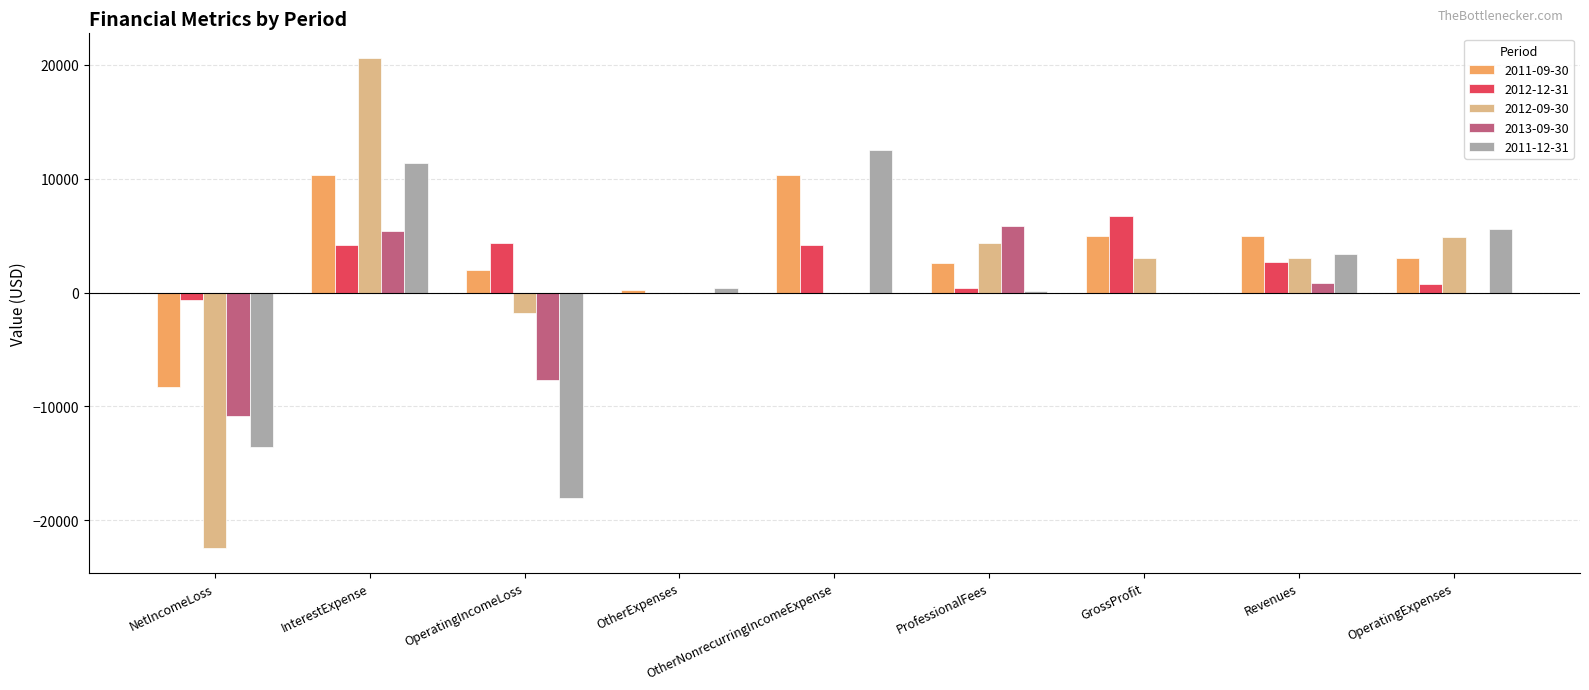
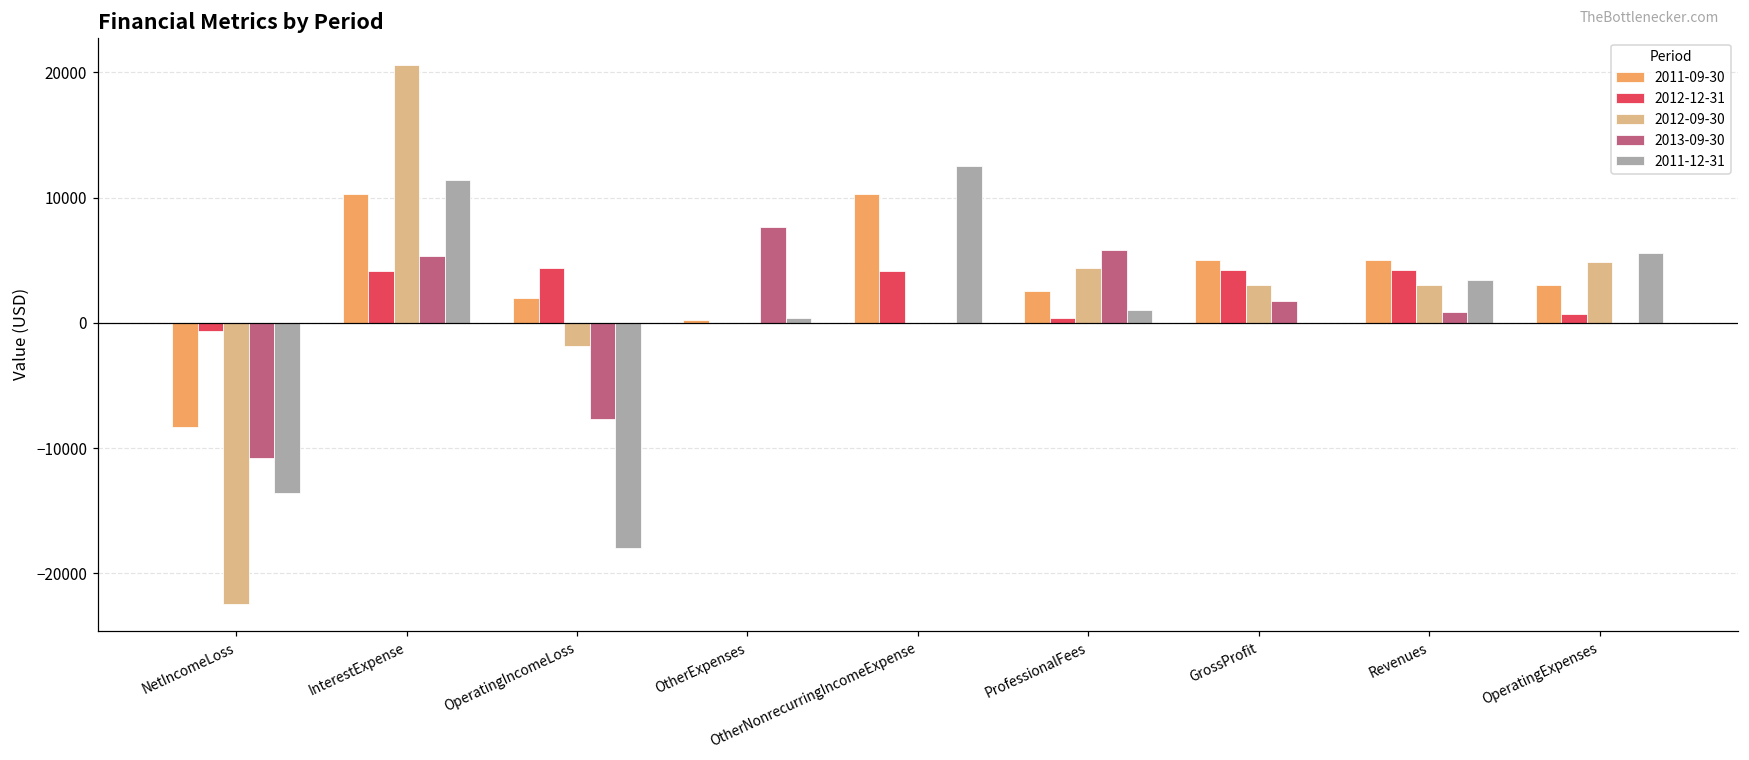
  {
    "2012-12-31": {
      "NetIncomeLoss": -600,
      "InterestExpense": 4100,
      "OperatingIncomeLoss": 4300,
      "OtherExpenses": 0,
      "OtherNonrecurringIncomeExpense": 4100,
      "ProfessionalFees": 400,
-     "GrossProfit": 6700,
-     "Revenues": 2700,
+     "GrossProfit": 4300,
+     "Revenues": 4300,
      "OperatingExpenses": 700
    },
    "2013-09-30": {
      "NetIncomeLoss": -10800,
      "InterestExpense": 5400,
      "OperatingIncomeLoss": -7700,
-     "OtherExpenses": 0,
+     "OtherExpenses": 7700,
      "OtherNonrecurringIncomeExpense": 0,
      "ProfessionalFees": 5800,
-     "GrossProfit": 0,
+     "GrossProfit": 1700,
      "Revenues": 900,
      "OperatingExpenses": 0
    },
    "2011-12-31": {
      "NetIncomeLoss": -13600,
      "InterestExpense": 11400,
      "OperatingIncomeLoss": -18000,
      "OtherExpenses": 400,
      "OtherNonrecurringIncomeExpense": 12500,
-     "ProfessionalFees": 200,
+     "ProfessionalFees": 1100,
      "GrossProfit": 0,
      "Revenues": 3400,
      "OperatingExpenses": 5500
    }
  }
